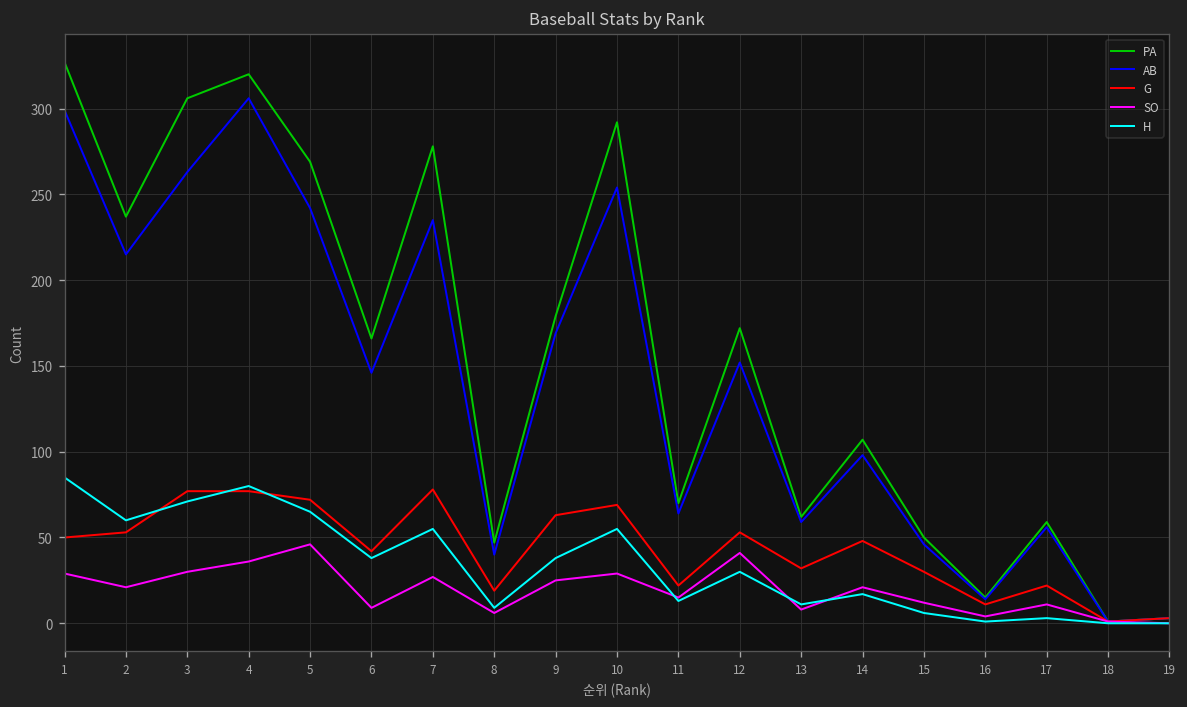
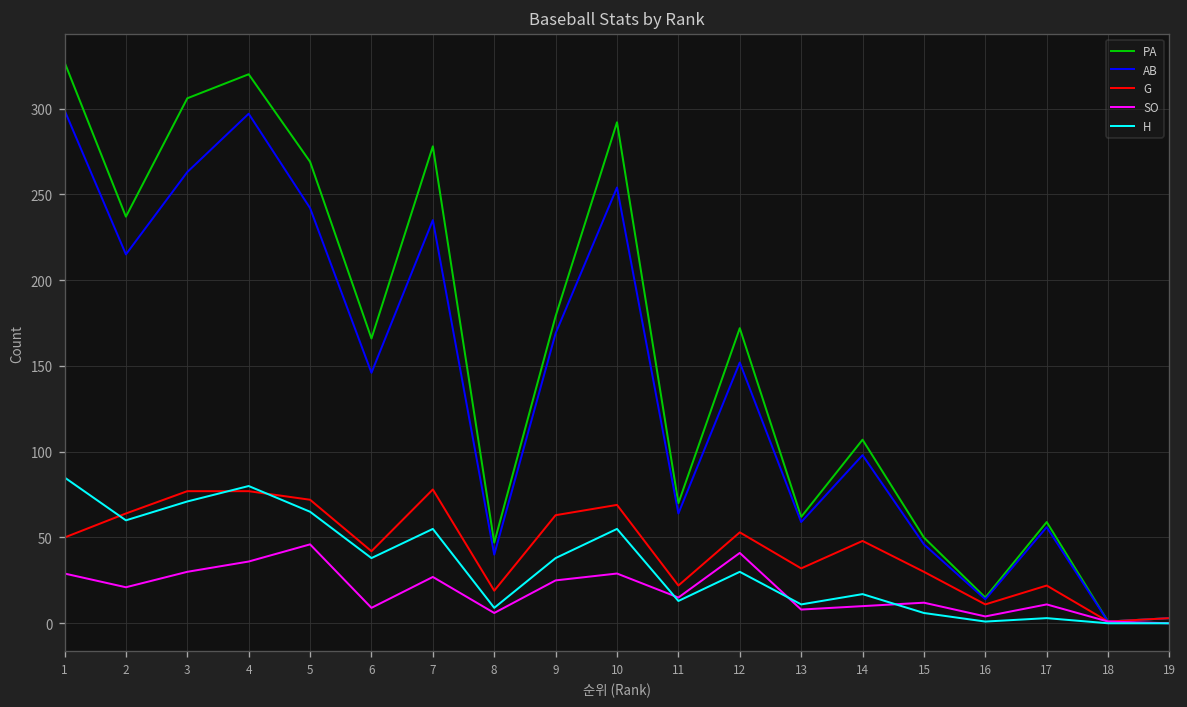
  {
    "PA": {
      "1": 327,
      "2": 237,
      "3": 306,
      "4": 320,
      "5": 269,
      "6": 166,
      "7": 278,
      "8": 47,
      "9": 179,
      "10": 292,
      "11": 70,
      "12": 172,
      "13": 62,
      "14": 107,
      "15": 50,
      "17": 59
    },
    "AB": {
      "1": 299,
      "2": 215,
      "3": 263,
-     "4": 306,
+     "4": 297,
      "5": 242,
      "6": 146,
      "7": 235,
      "8": 40,
      "9": 169,
      "10": 254,
      "11": 64,
      "12": 152,
      "13": 59,
      "14": 98,
      "15": 46,
      "17": 56
    },
    "G": {
      "1": 50,
-     "2": 53,
+     "2": 64,
      "3": 77,
      "4": 77,
      "5": 72,
      "6": 42,
      "7": 78,
      "8": 19,
      "9": 63,
      "10": 69,
      "11": 22,
      "12": 53,
      "13": 32,
      "14": 48,
      "15": 30,
      "16": 11,
      "17": 22
    },
    "SO": {
      "1": 29,
      "2": 21,
      "3": 30,
      "4": 36,
      "5": 46,
      "6": 9,
      "7": 27,
      "8": 6,
      "9": 25,
      "10": 29,
      "11": 15,
      "12": 41,
      "13": 8,
-     "14": 21,
+     "14": 10,
      "15": 12,
      "16": 4,
      "17": 11
    },
    "H": {
      "1": 85,
      "2": 60,
      "3": 71,
      "4": 80,
      "5": 65,
      "6": 38,
      "7": 55,
      "8": 9,
      "9": 38,
      "10": 55,
      "11": 13,
      "12": 30,
      "13": 11,
      "14": 17,
      "15": 6,
      "16": 1,
      "17": 3
    }
  }
